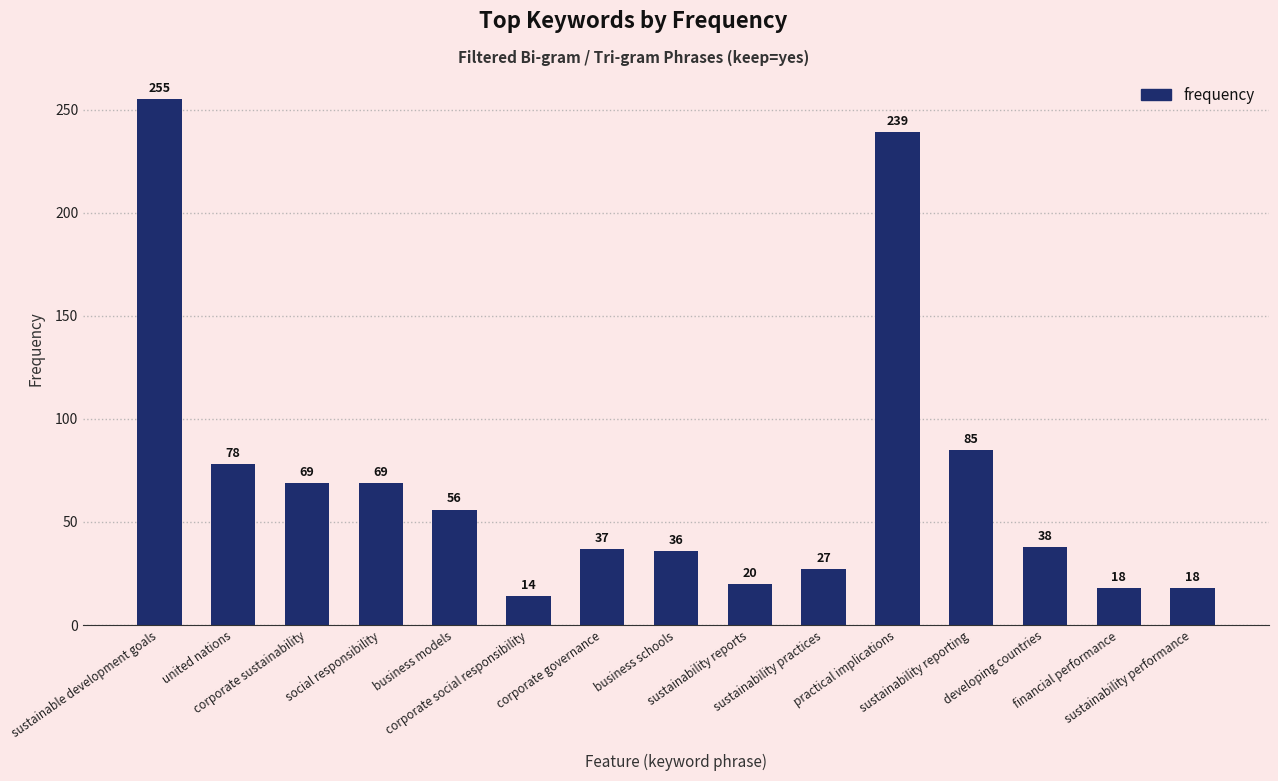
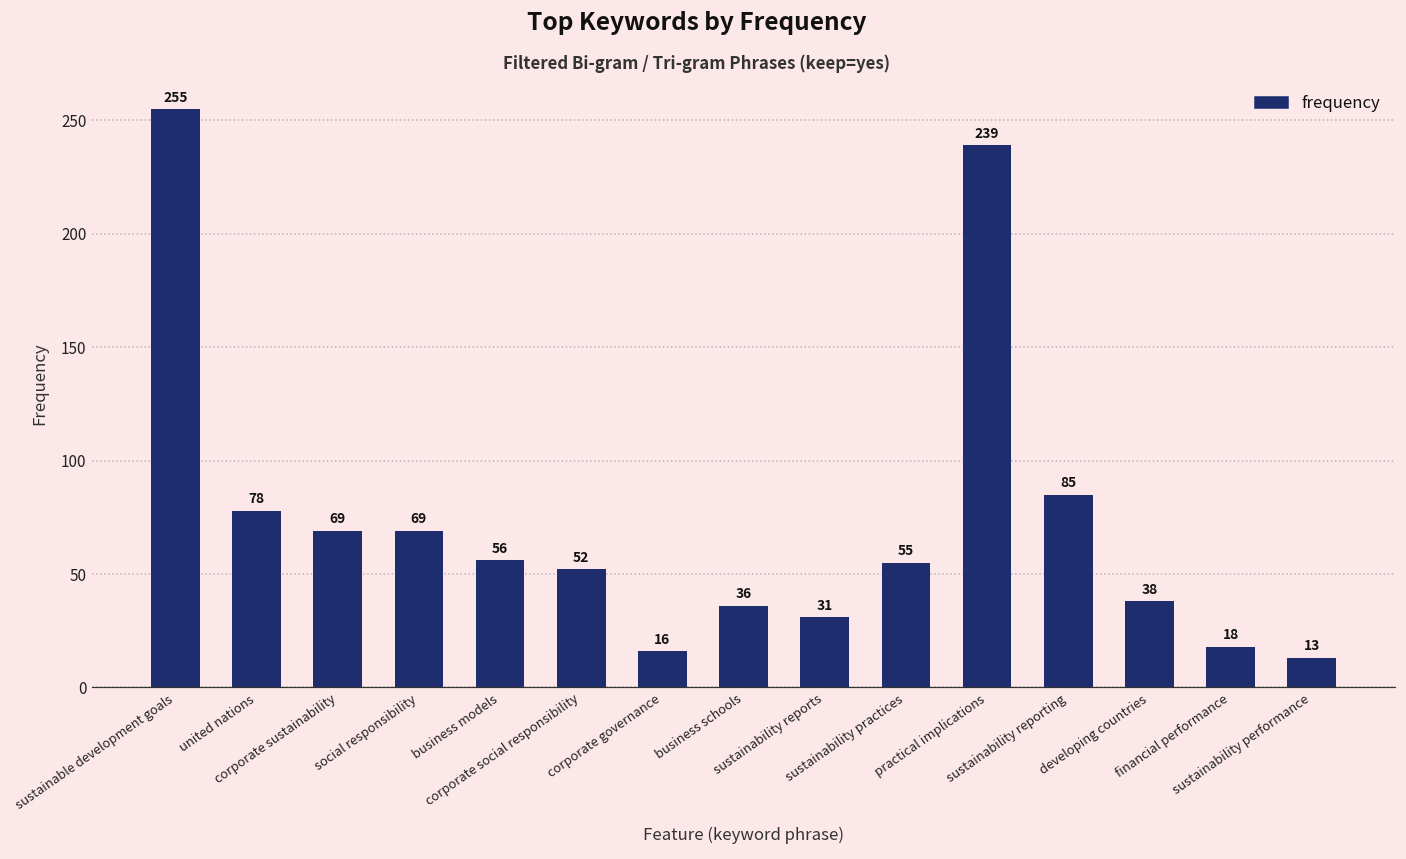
  {
    "sustainable development goals": 255,
    "united nations": 78,
    "corporate sustainability": 69,
    "social responsibility": 69,
    "business models": 56,
-   "corporate social responsibility": 14,
-   "corporate governance": 37,
+   "corporate social responsibility": 52,
+   "corporate governance": 16,
    "business schools": 36,
-   "sustainability reports": 20,
-   "sustainability practices": 27,
+   "sustainability reports": 31,
+   "sustainability practices": 55,
    "practical implications": 239,
    "sustainability reporting": 85,
    "developing countries": 38,
    "financial performance": 18,
-   "sustainability performance": 18
+   "sustainability performance": 13
  }
